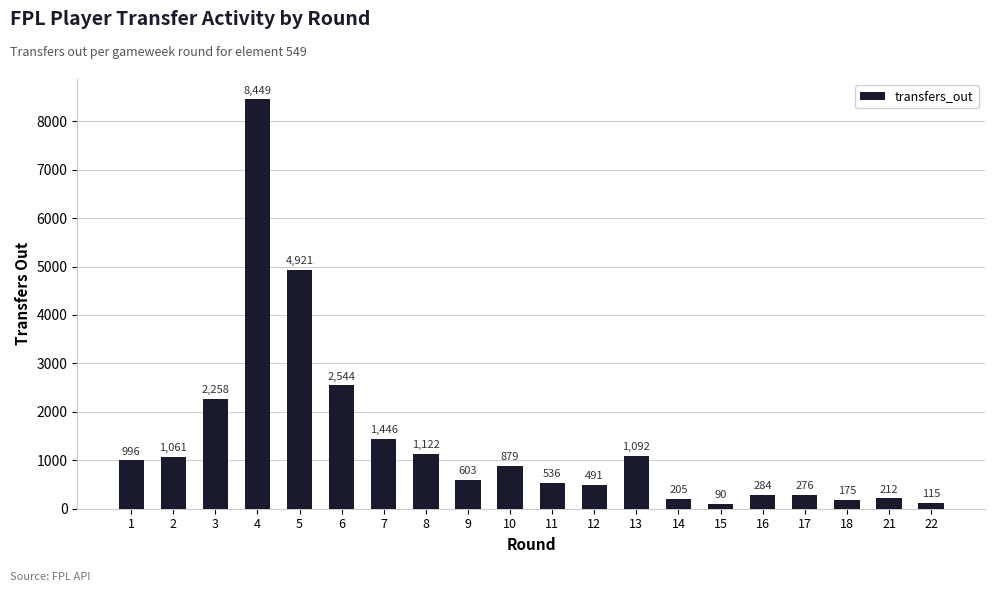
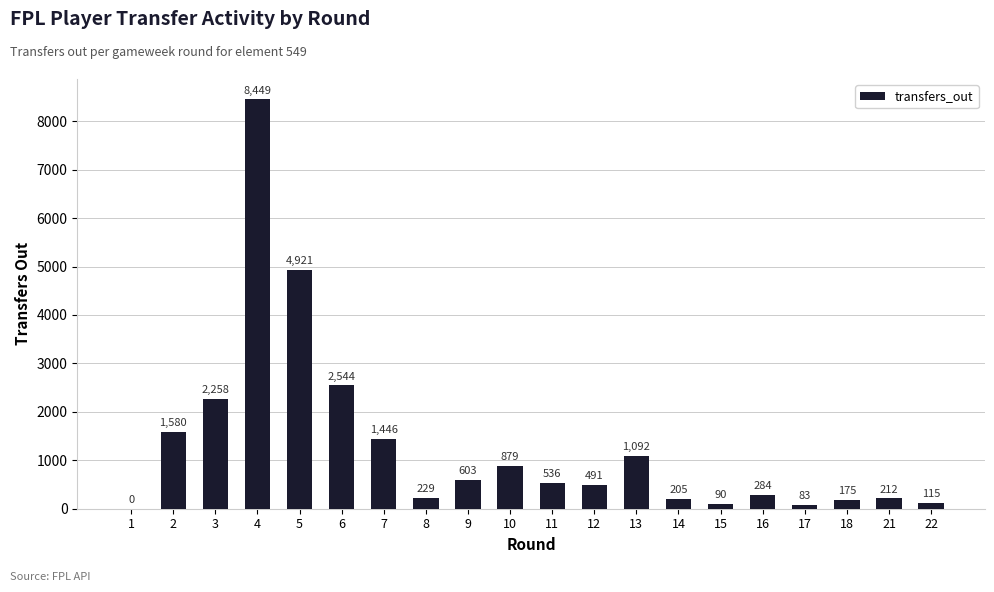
  {
-   "1": "996",
-   "2": "1,061",
+   "1": "0",
+   "2": "1,580",
    "3": "2,258",
    "4": "8,449",
    "5": "4,921",
    "6": "2,544",
    "7": "1,446",
-   "8": "1,122",
+   "8": "229",
    "9": "603",
    "10": "879",
    "11": "536",
    "12": "491",
    "13": "1,092",
    "14": "205",
    "15": "90",
    "16": "284",
-   "17": "276",
+   "17": "83",
    "18": "175",
    "21": "212",
    "22": "115"
  }
